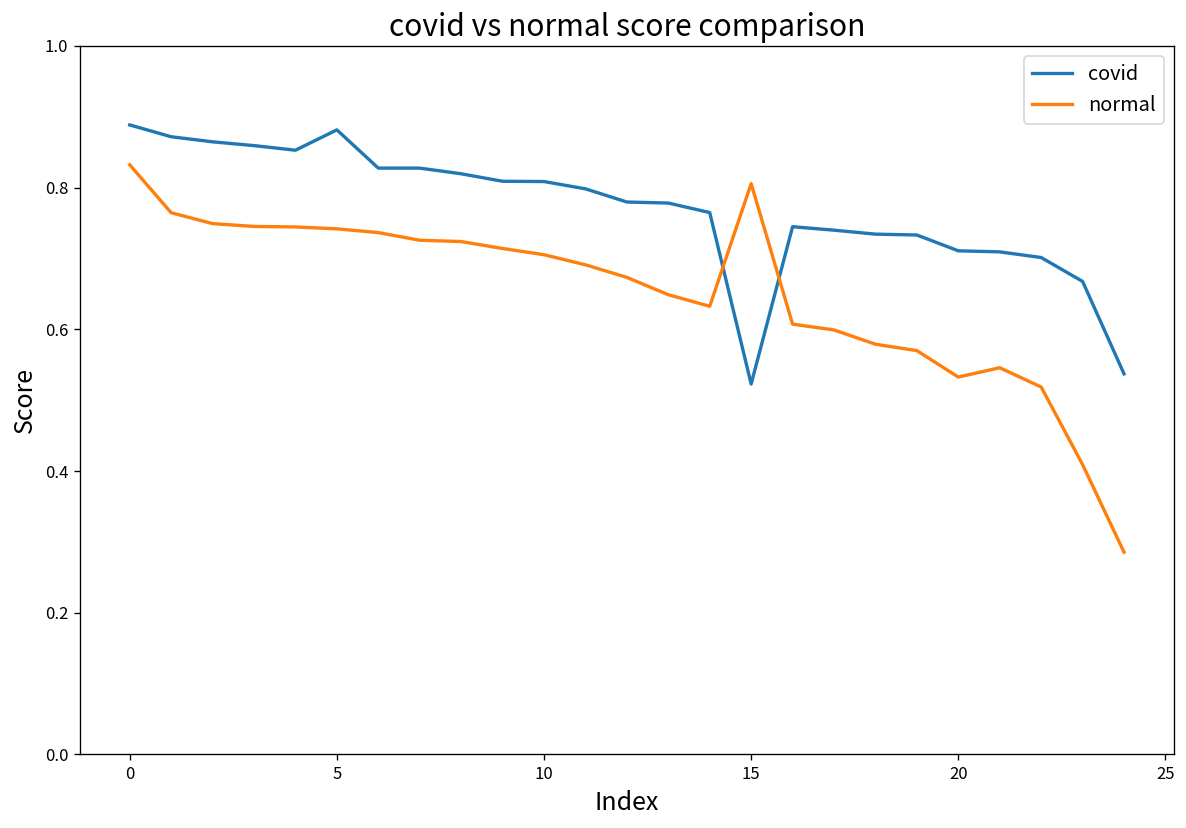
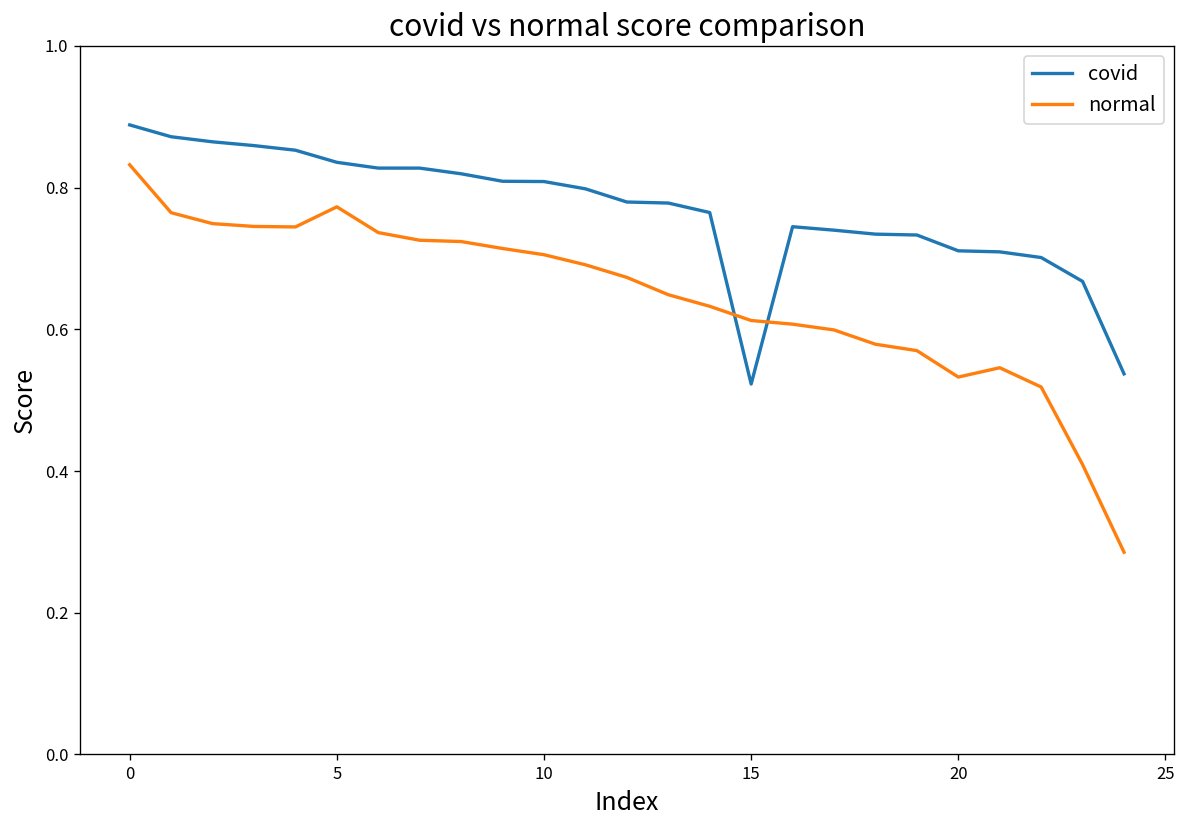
  {
    "covid": {
      "0": 0.89,
-     "5": 0.88,
+     "5": 0.84,
      "10": 0.81,
      "15": 0.52,
      "20": 0.71
    },
    "normal": {
      "0": 0.83,
-     "5": 0.74,
+     "5": 0.77,
      "10": 0.71,
-     "15": 0.81,
+     "15": 0.61,
      "20": 0.53
    }
  }
